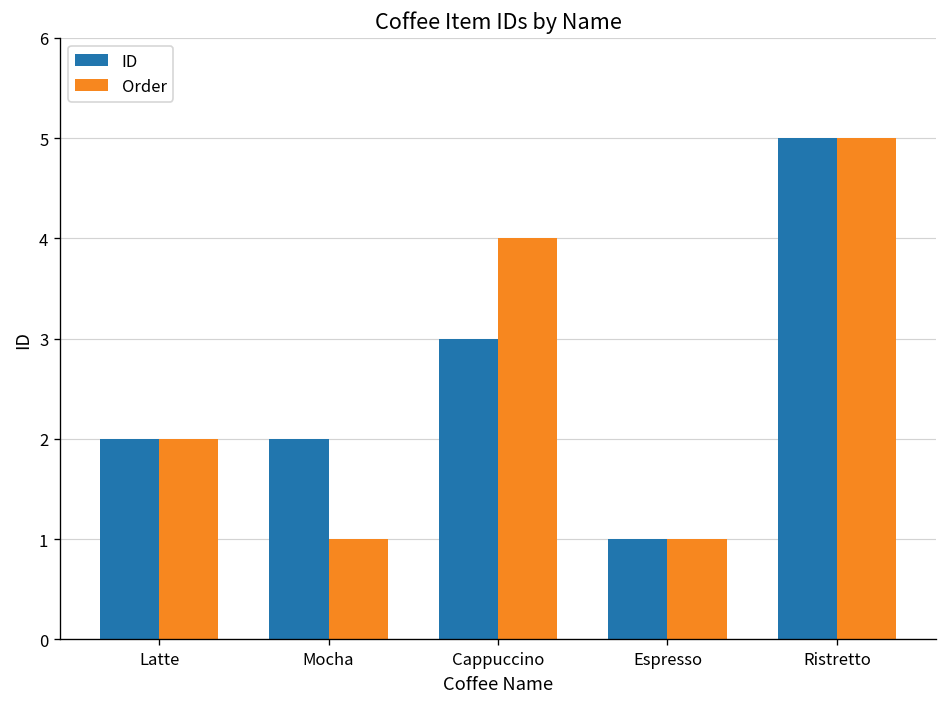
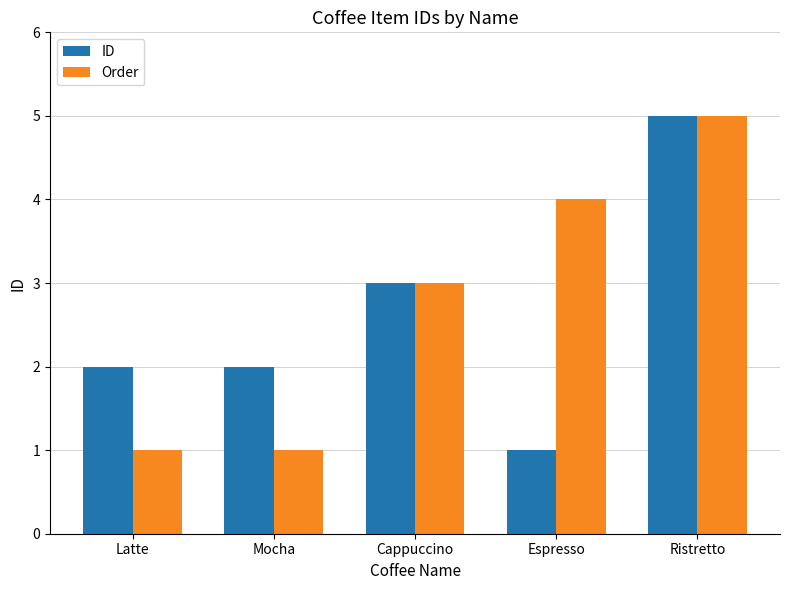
  {
    "ID": {
      "Latte": 2,
      "Mocha": 2,
      "Cappuccino": 3,
      "Espresso": 1,
      "Ristretto": 5
    },
    "Order": {
-     "Latte": 2,
+     "Latte": 1,
      "Mocha": 1,
-     "Cappuccino": 4,
-     "Espresso": 1,
+     "Cappuccino": 3,
+     "Espresso": 4,
      "Ristretto": 5
    }
  }
